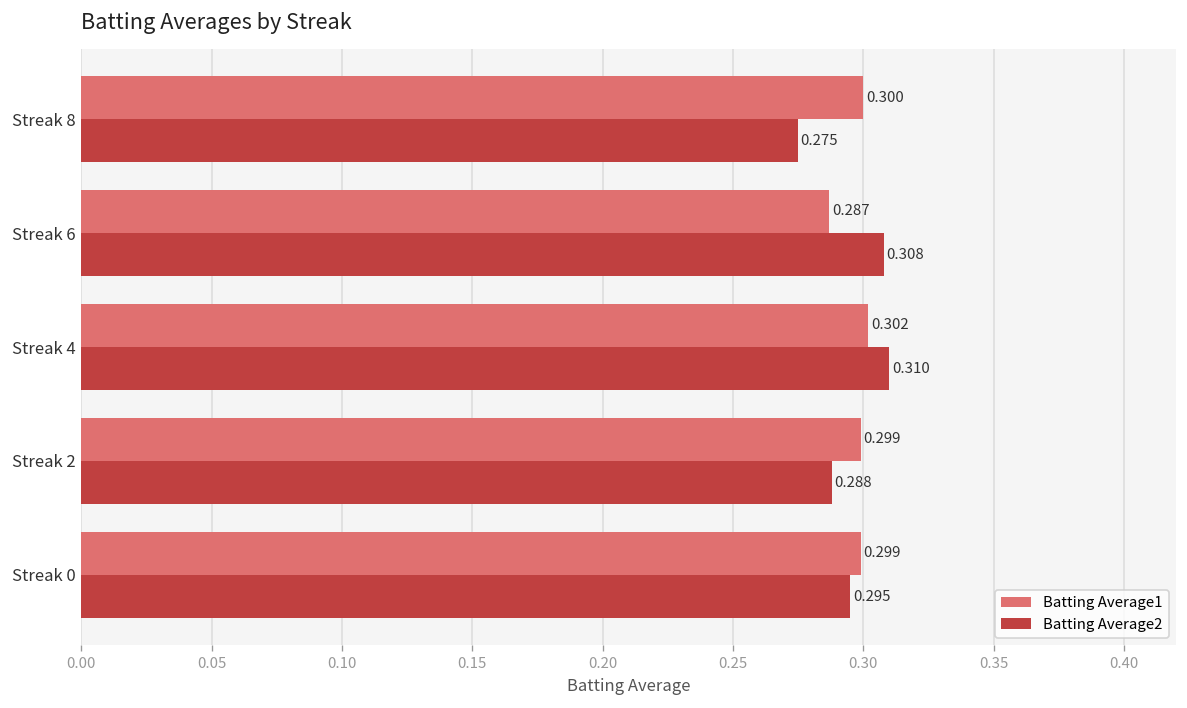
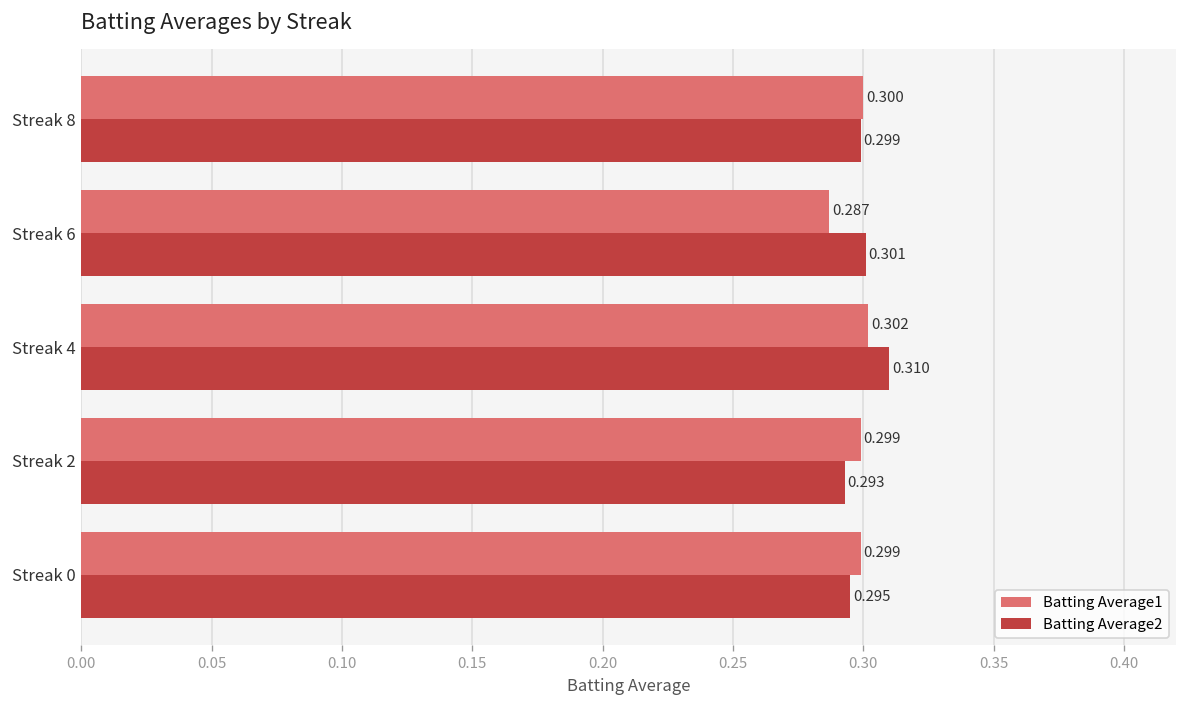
  {
    "Batting Average1": {
      "Streak 8": 0.300,
      "Streak 6": 0.287,
      "Streak 4": 0.302,
      "Streak 2": 0.299,
      "Streak 0": 0.299
    },
    "Batting Average2": {
-     "Streak 8": 0.275,
-     "Streak 6": 0.308,
+     "Streak 8": 0.299,
+     "Streak 6": 0.301,
      "Streak 4": 0.310,
-     "Streak 2": 0.288,
+     "Streak 2": 0.293,
      "Streak 0": 0.295
    }
  }
